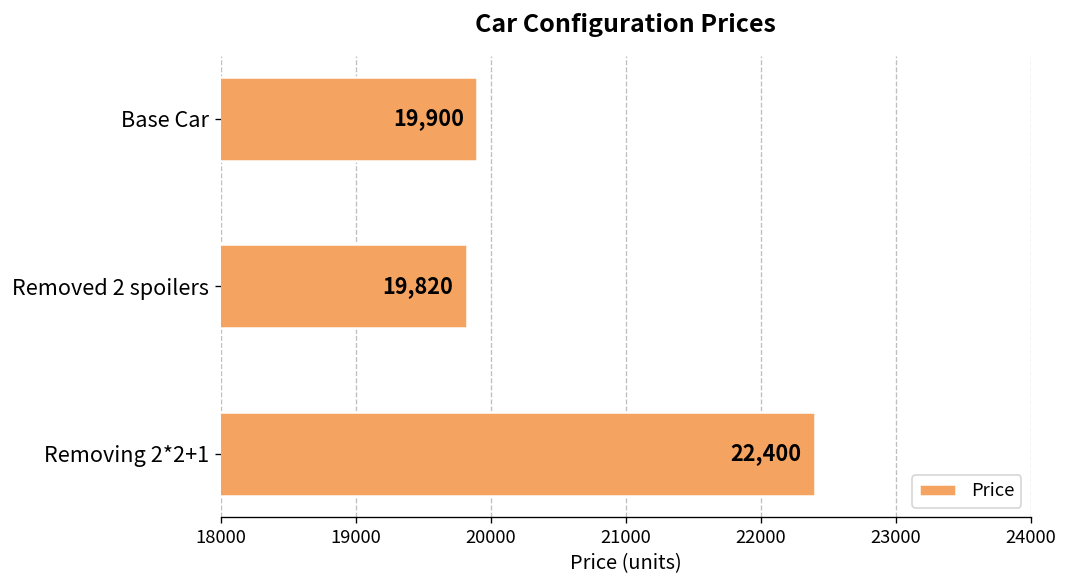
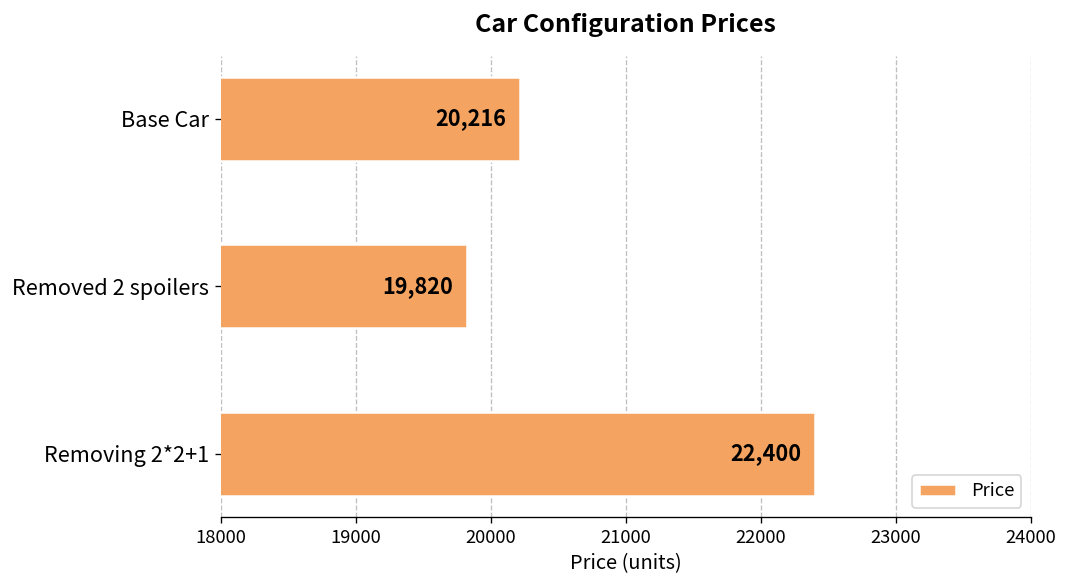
  {
-   "Base Car": "19,900",
+   "Base Car": "20,216",
    "Removed 2 spoilers": "19,820",
    "Removing 2*2+1": "22,400"
  }
